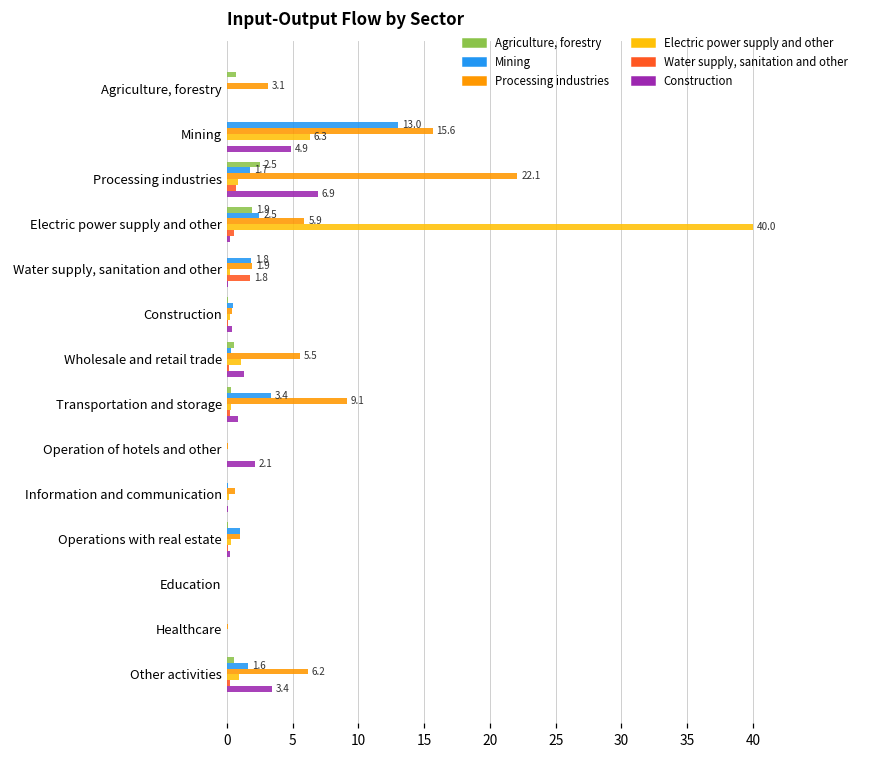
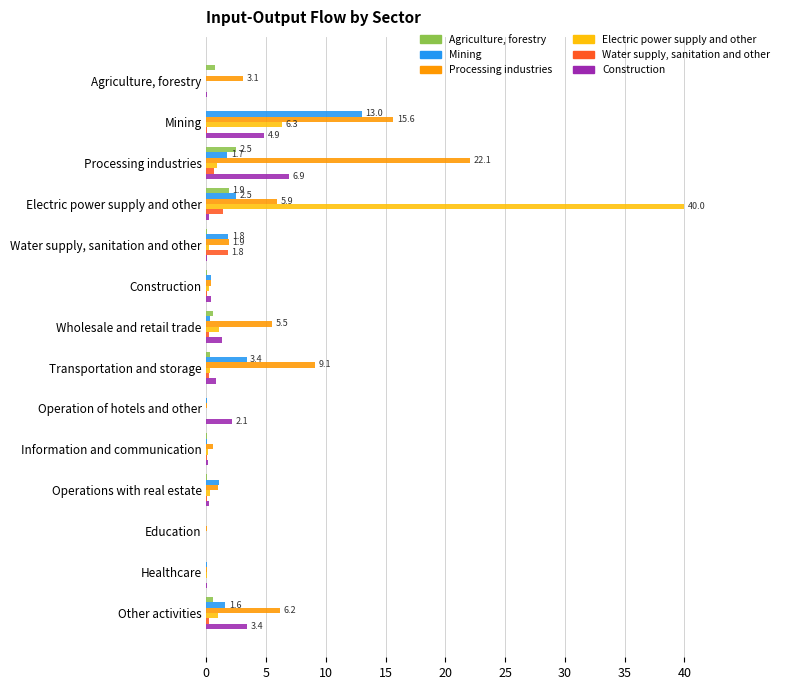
  {
    "Agriculture, forestry": {
      "Processing industries": 2.5
    },
    "Mining": {
      "Mining": 13.0,
      "Processing industries": 1.7,
      "Transportation and storage": 3.4,
      "Other activities": 1.6
    },
    "Water supply, sanitation and other": {
      "Processing industries": 0.7,
-     "Electric power supply and other": 0.6,
+     "Electric power supply and other": 1.4,
      "Transportation and storage": 0.2,
      "Other activities": 0.2
    },
    "Construction": {
      "Mining": 4.9,
      "Processing industries": 6.9,
      "Operation of hotels and other": 2.1,
      "Other activities": 3.4
    }
  }
